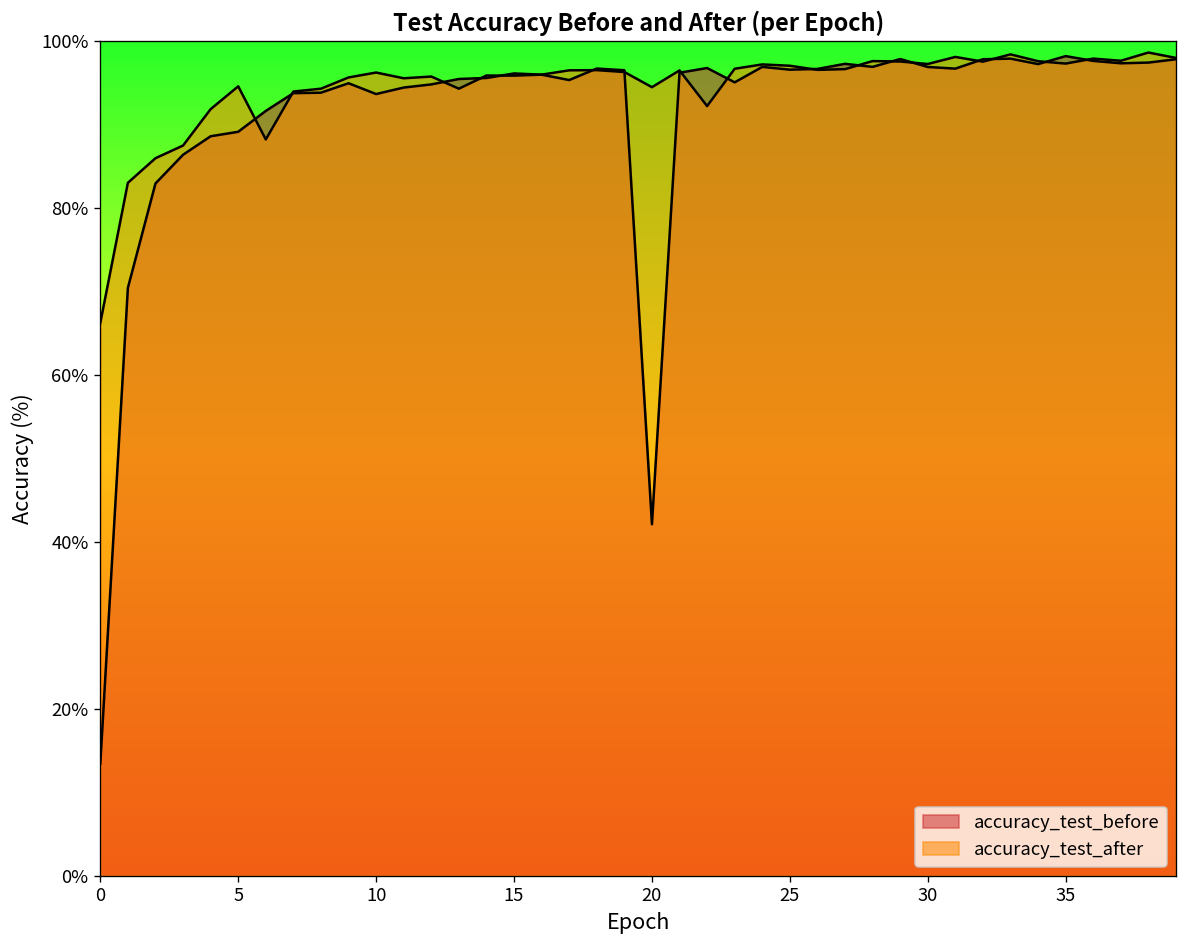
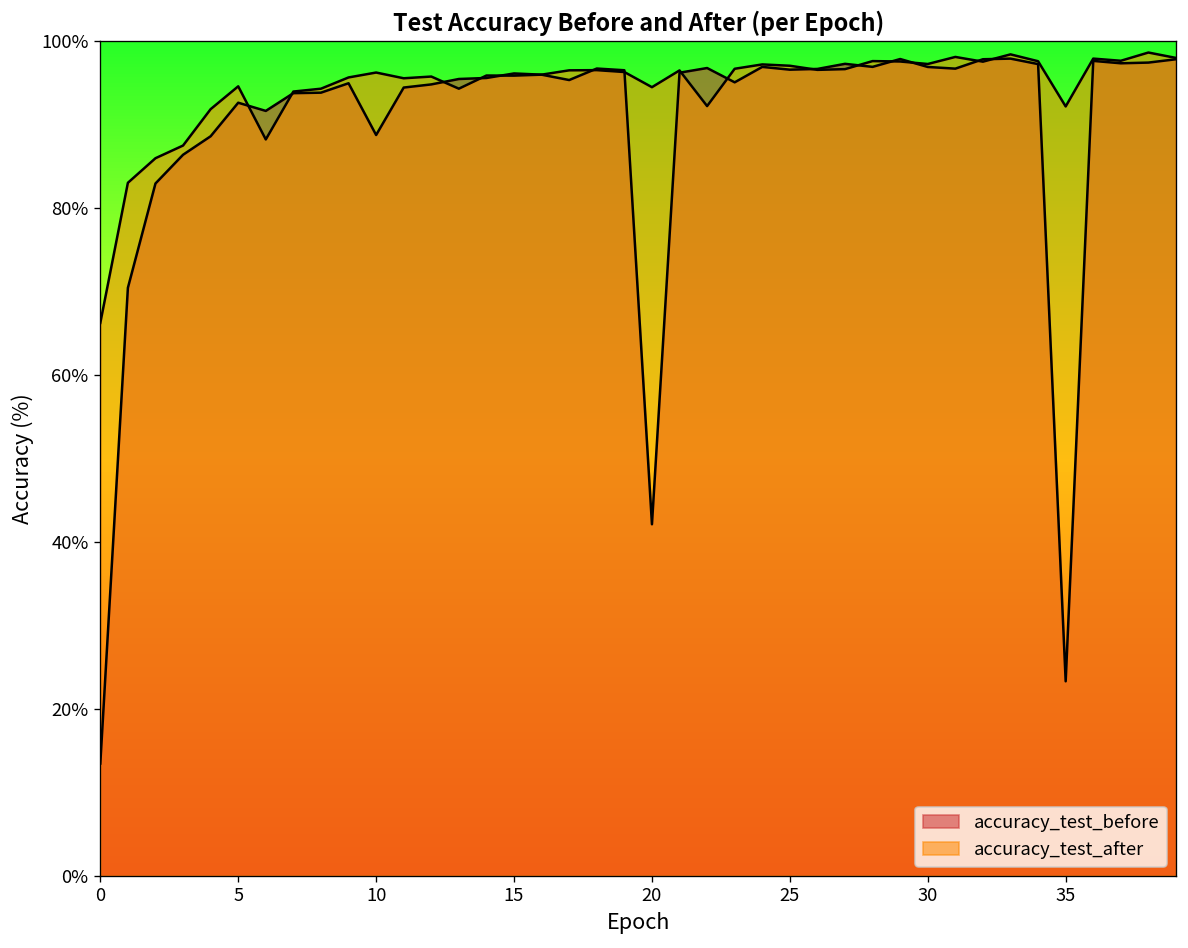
  {
    "accuracy_test_before": {
      "0": "13%",
-     "5": "89%",
-     "10": "94%",
+     "5": "93%",
+     "10": "89%",
      "20": "42%",
      "25": "97%",
-     "35": "98%"
+     "35": "23%"
    },
    "accuracy_test_after": {
      "0": "66%",
      "5": "95%",
      "10": "96%",
      "20": "94%",
      "25": "97%",
-     "35": "97%"
+     "35": "92%"
    }
  }
